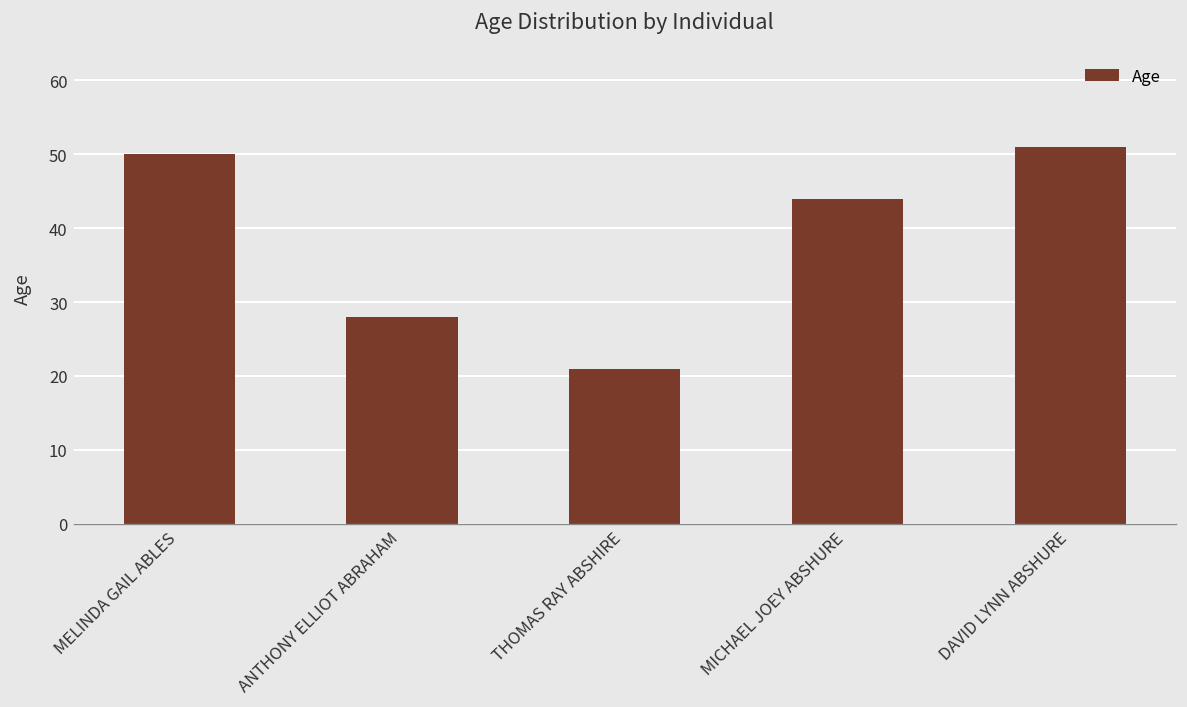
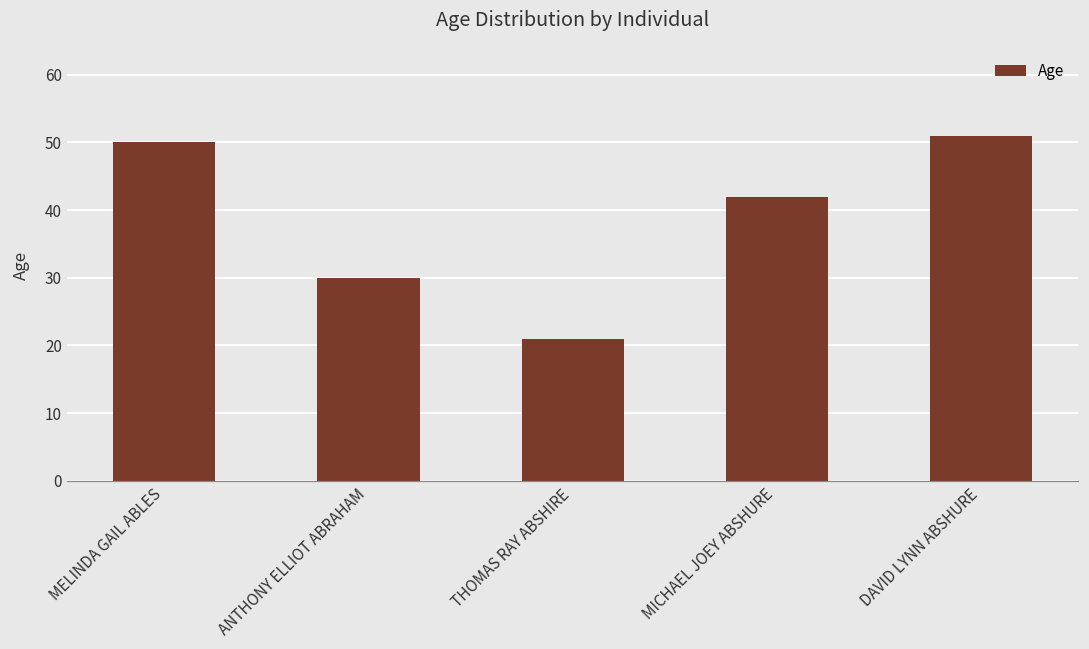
  {
    "MELINDA GAIL ABLES": 50,
-   "ANTHONY ELLIOT ABRAHAM": 28,
+   "ANTHONY ELLIOT ABRAHAM": 30,
    "THOMAS RAY ABSHIRE": 21,
-   "MICHAEL JOEY ABSHURE": 44,
+   "MICHAEL JOEY ABSHURE": 42,
    "DAVID LYNN ABSHURE": 51
  }
